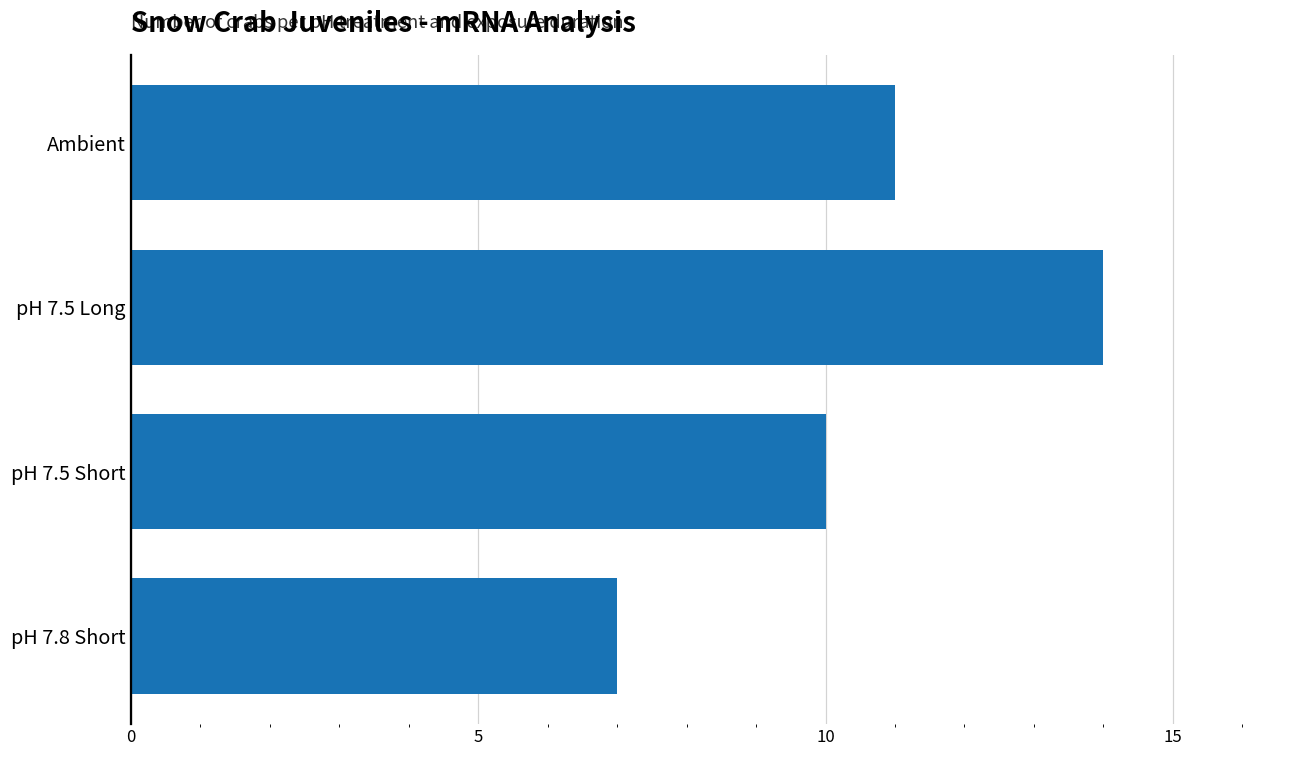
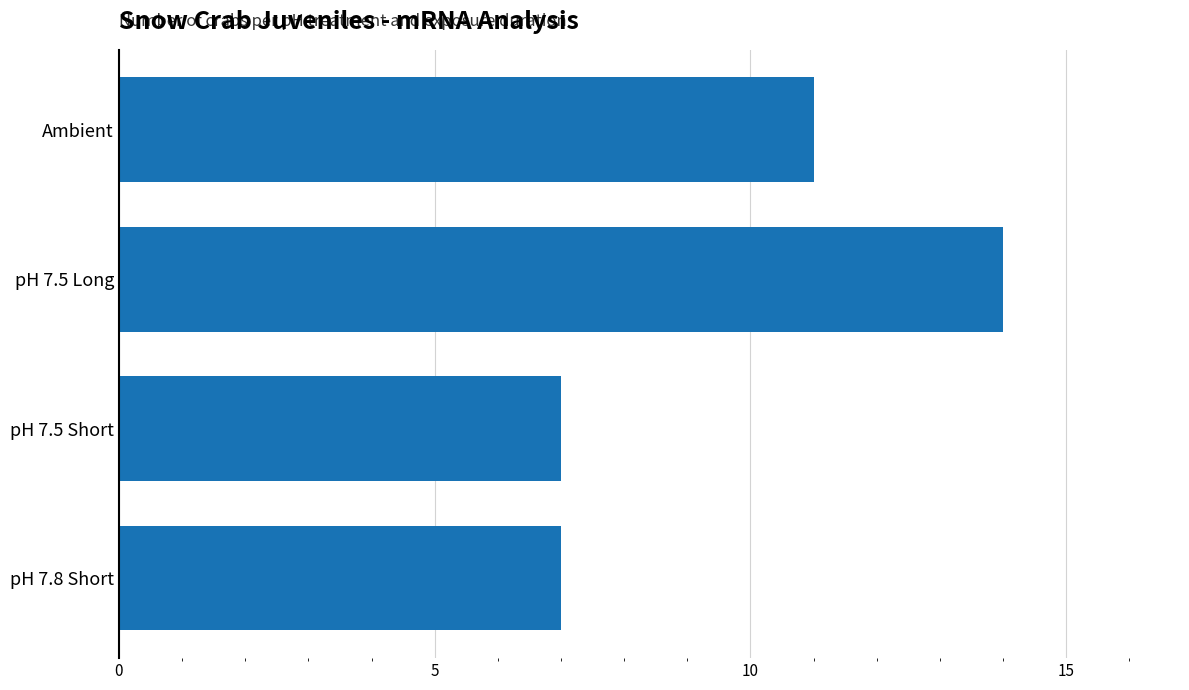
  {
    "Ambient": 11,
    "pH 7.5 Long": 14,
-   "pH 7.5 Short": 10,
+   "pH 7.5 Short": 7,
    "pH 7.8 Short": 7
  }
